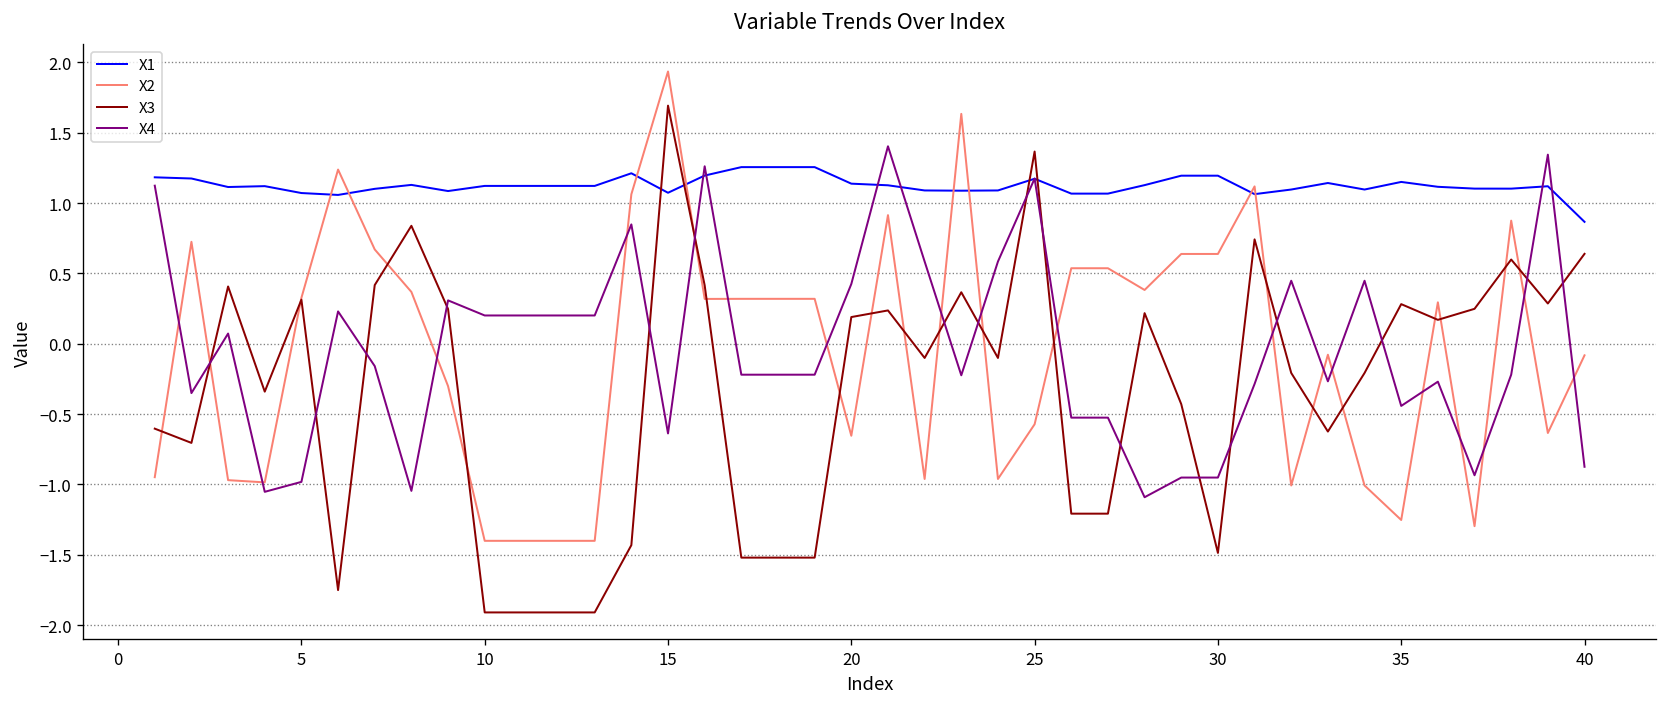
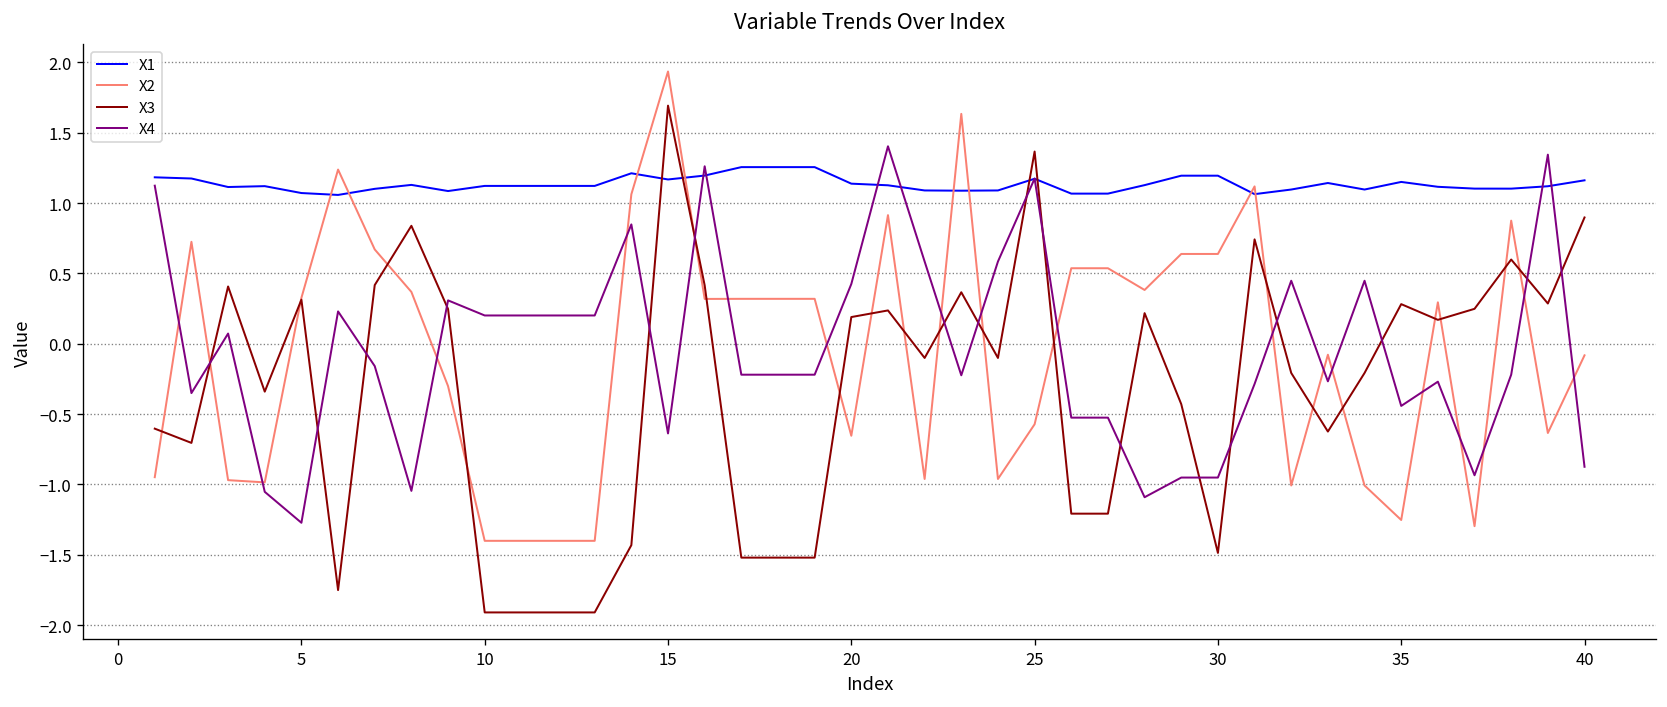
  {
    "X1": {
      "5": 1.07,
      "10": 1.12,
-     "15": 1.07,
+     "15": 1.17,
      "20": 1.14,
      "30": 1.19,
      "35": 1.15,
-     "40": 0.87
+     "40": 1.16
    },
    "X2": {
      "10": -1.40,
      "15": 1.94,
      "20": -0.65,
      "25": -0.57,
      "30": 0.64,
      "35": -1.25,
      "40": -0.08
    },
    "X3": {
      "10": -1.91,
      "15": 1.69,
      "20": 0.19,
      "25": 1.37,
      "30": -1.49,
      "35": 0.28,
-     "40": 0.64
+     "40": 0.90
    },
    "X4": {
-     "5": -0.98,
+     "5": -1.27,
      "10": 0.20,
      "15": -0.64,
      "20": 0.42,
      "30": -0.95,
      "35": -0.44,
      "40": -0.87
    }
  }
